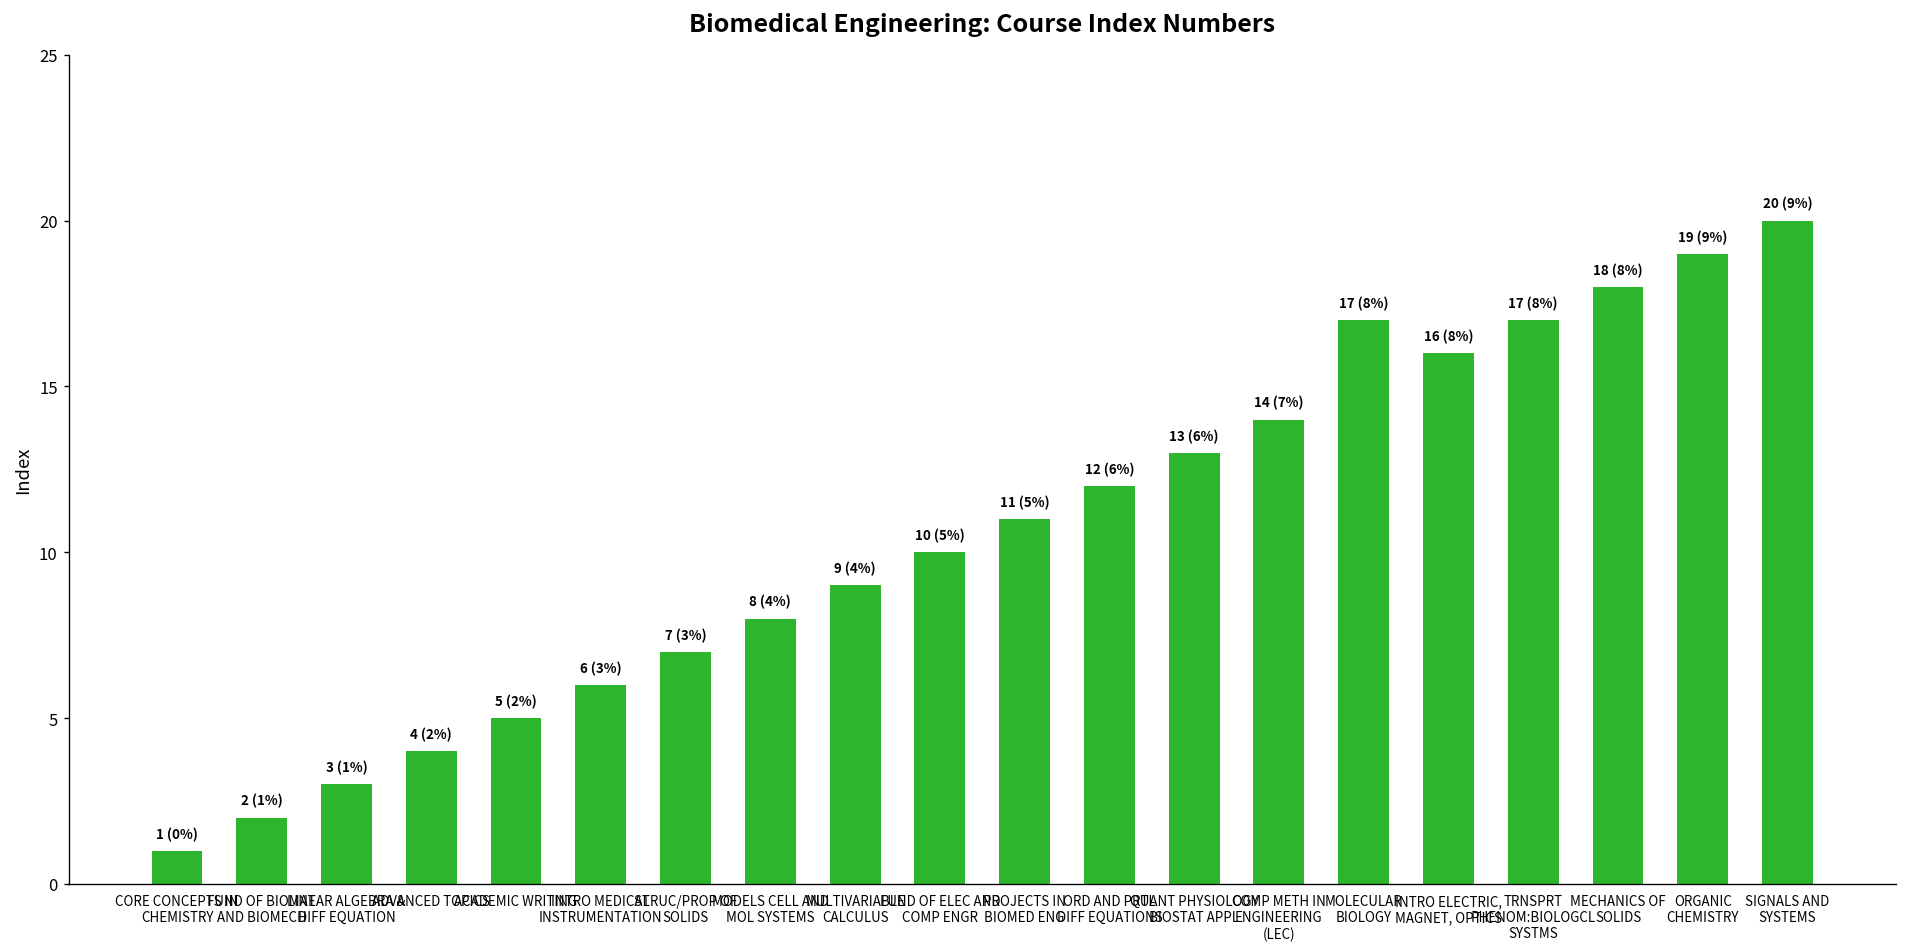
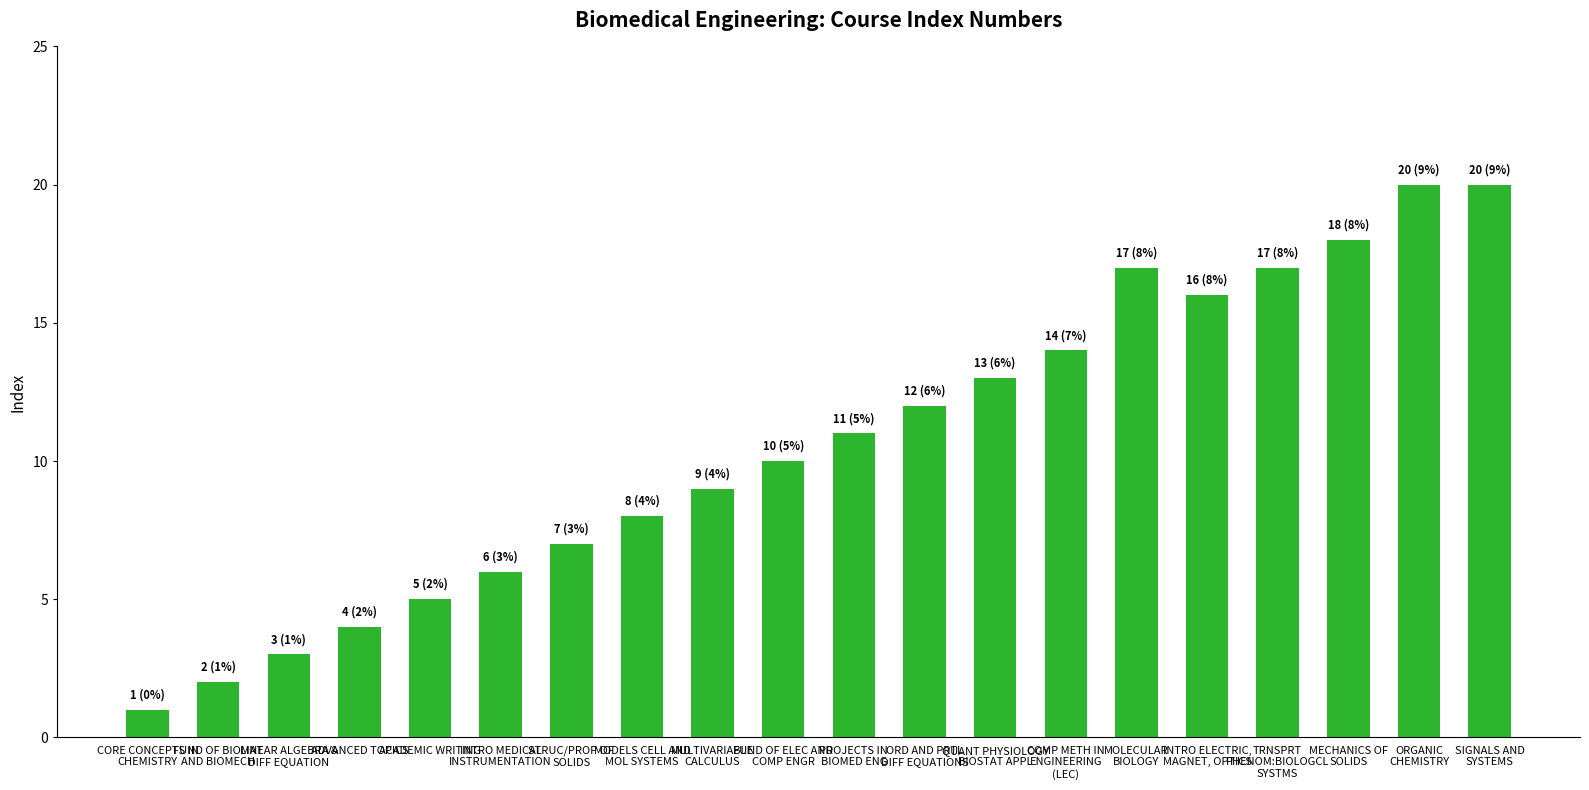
  {
    "MOLECULAR BIOLOGY": 17,
-   "ORGANIC CHEMISTRY": 19,
+   "ORGANIC CHEMISTRY": 20,
    "SIGNALS AND SYSTEMS": 20
  }
